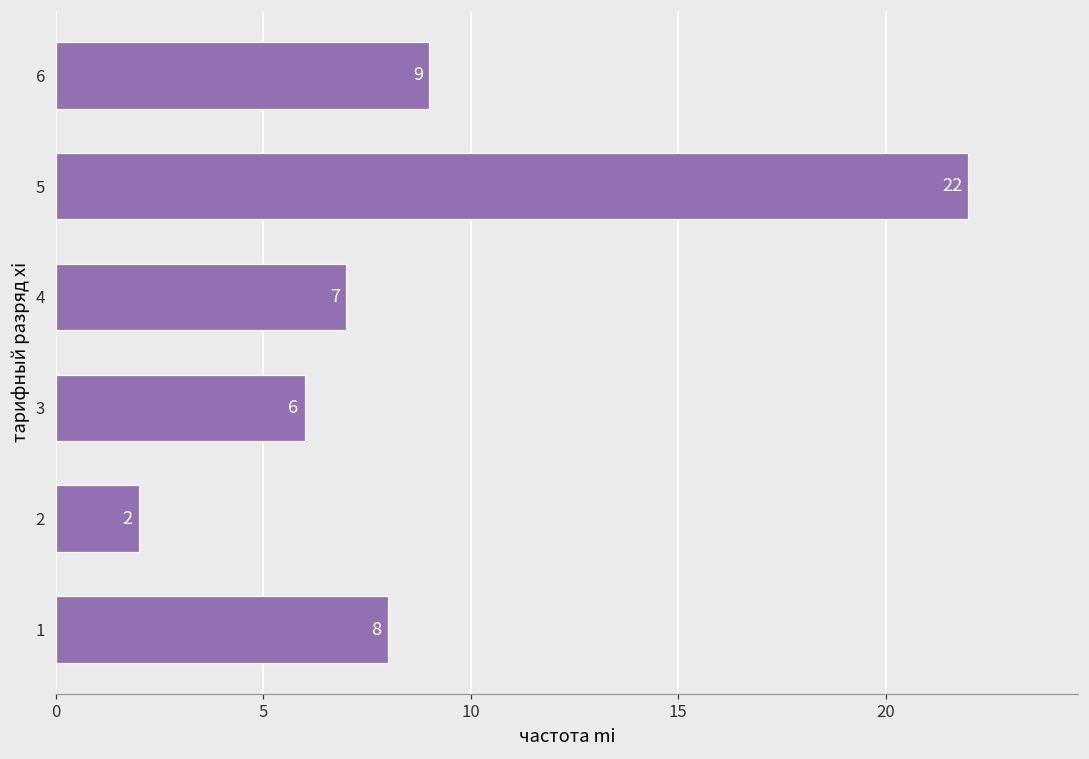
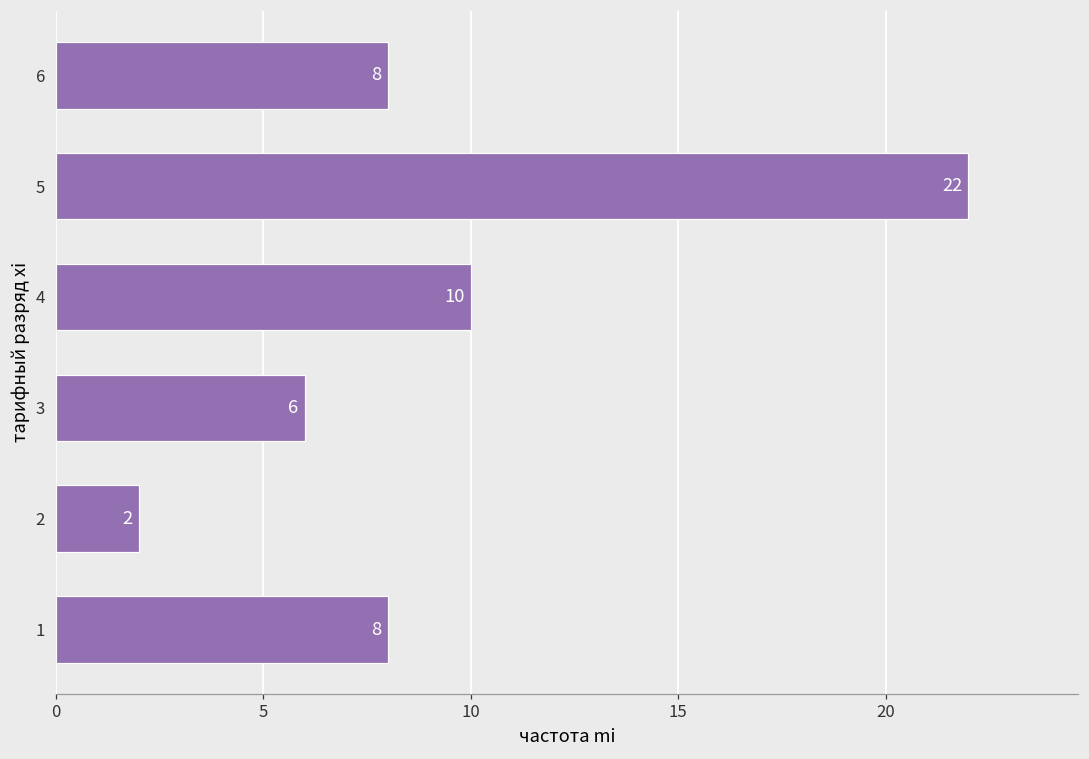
  {
-   "6": 9,
+   "6": 8,
    "5": 22,
-   "4": 7,
+   "4": 10,
    "3": 6,
    "2": 2,
    "1": 8
  }
